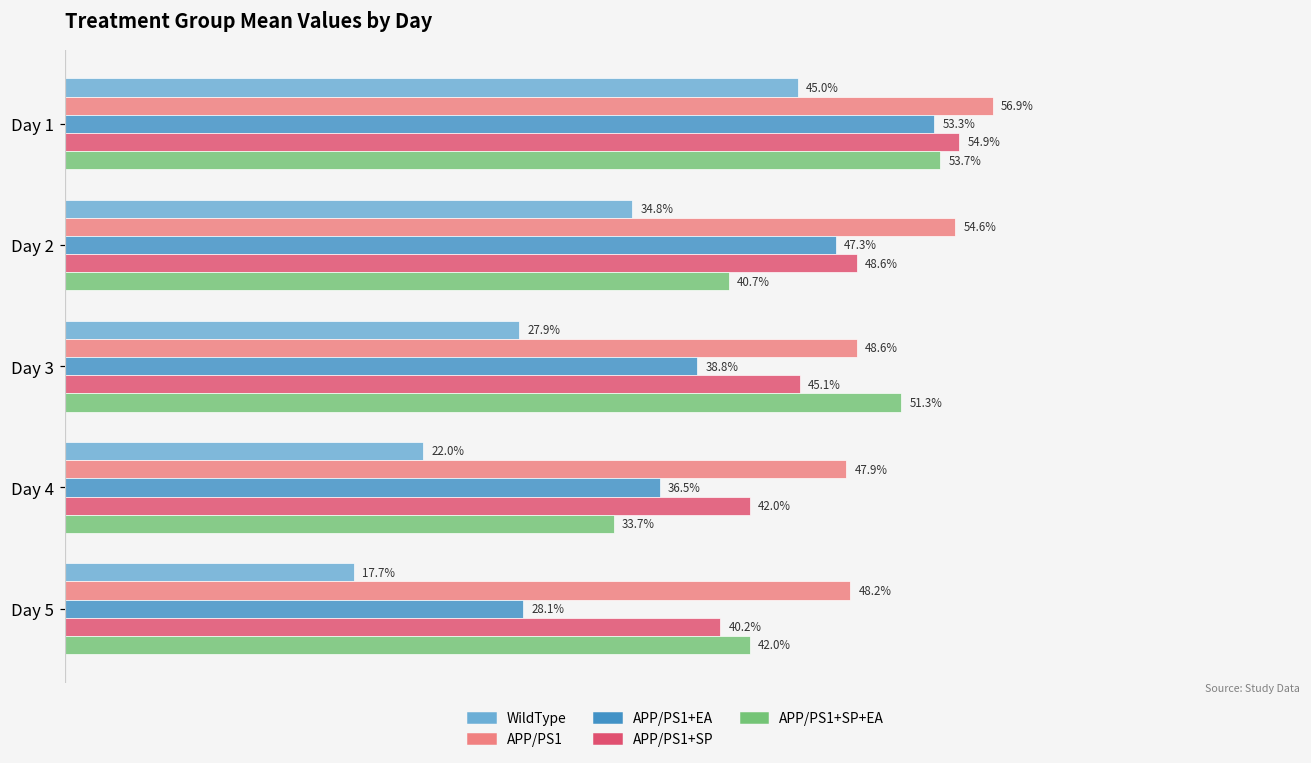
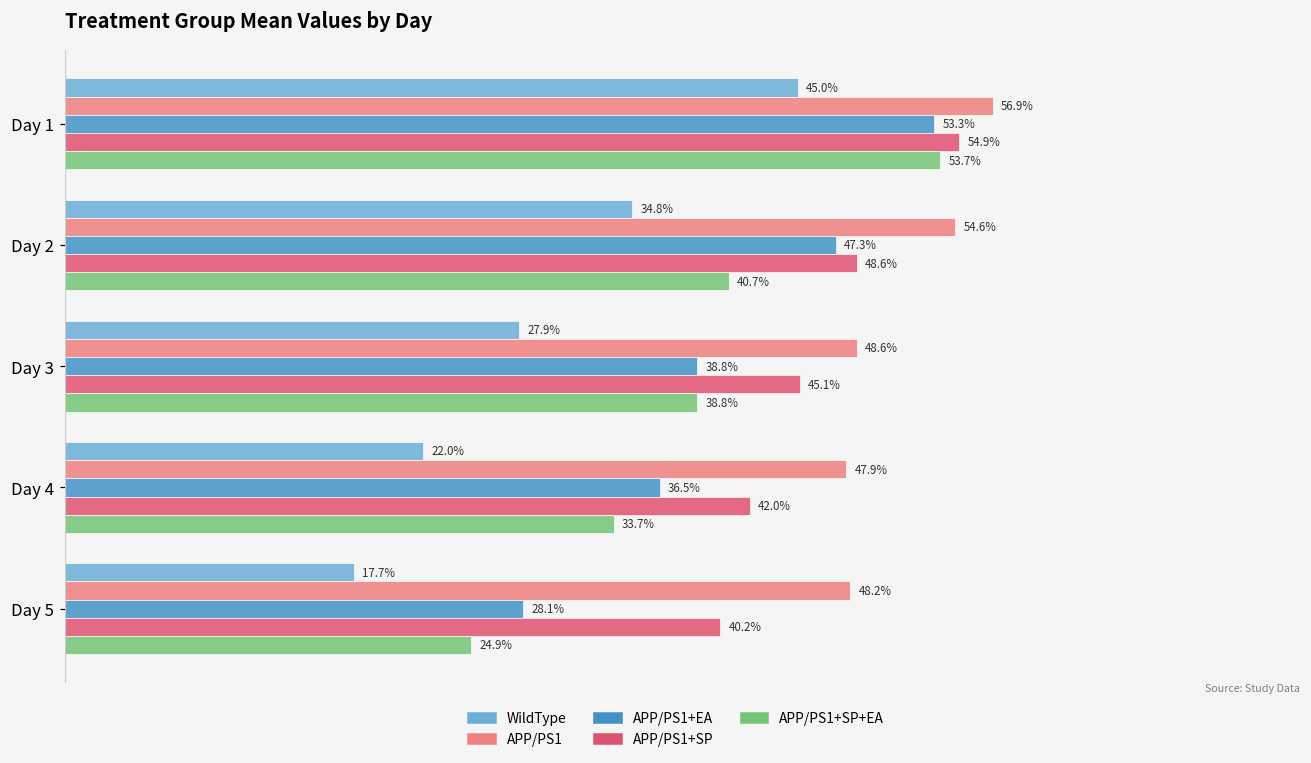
  {
    "APP/PS1+SP+EA": {
      "Day 1": "53.7%",
      "Day 2": "40.7%",
-     "Day 3": "51.3%",
+     "Day 3": "38.8%",
      "Day 4": "33.7%",
-     "Day 5": "42.0%"
+     "Day 5": "24.9%"
    }
  }
